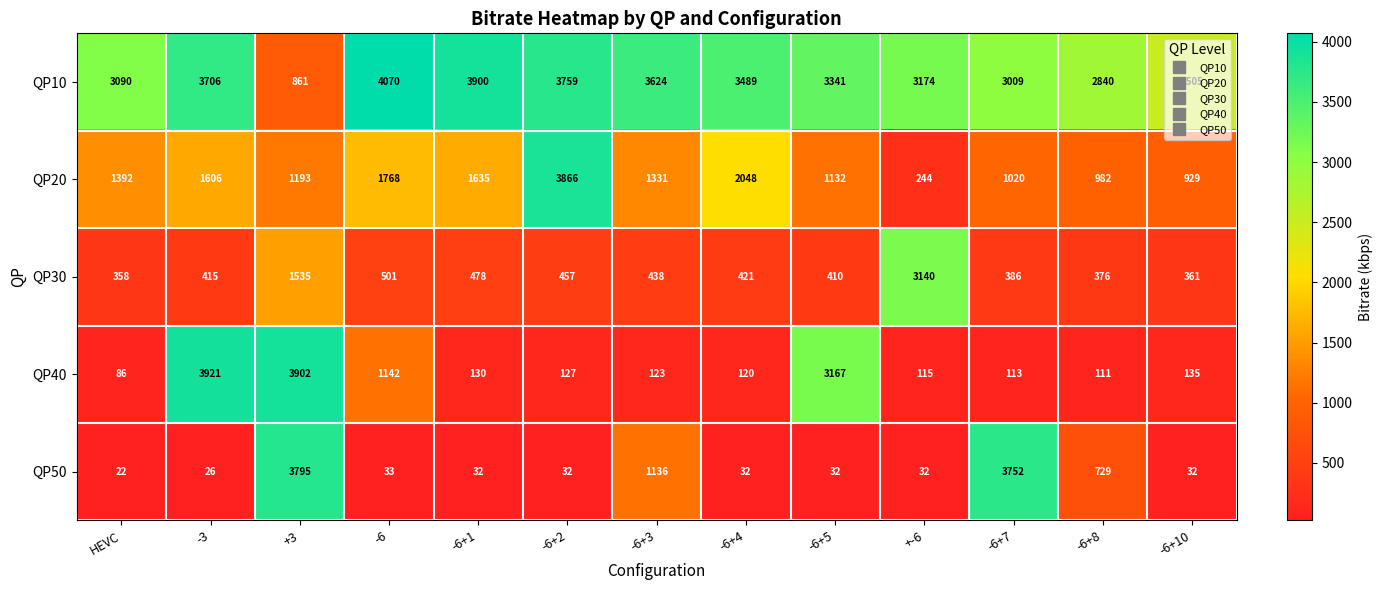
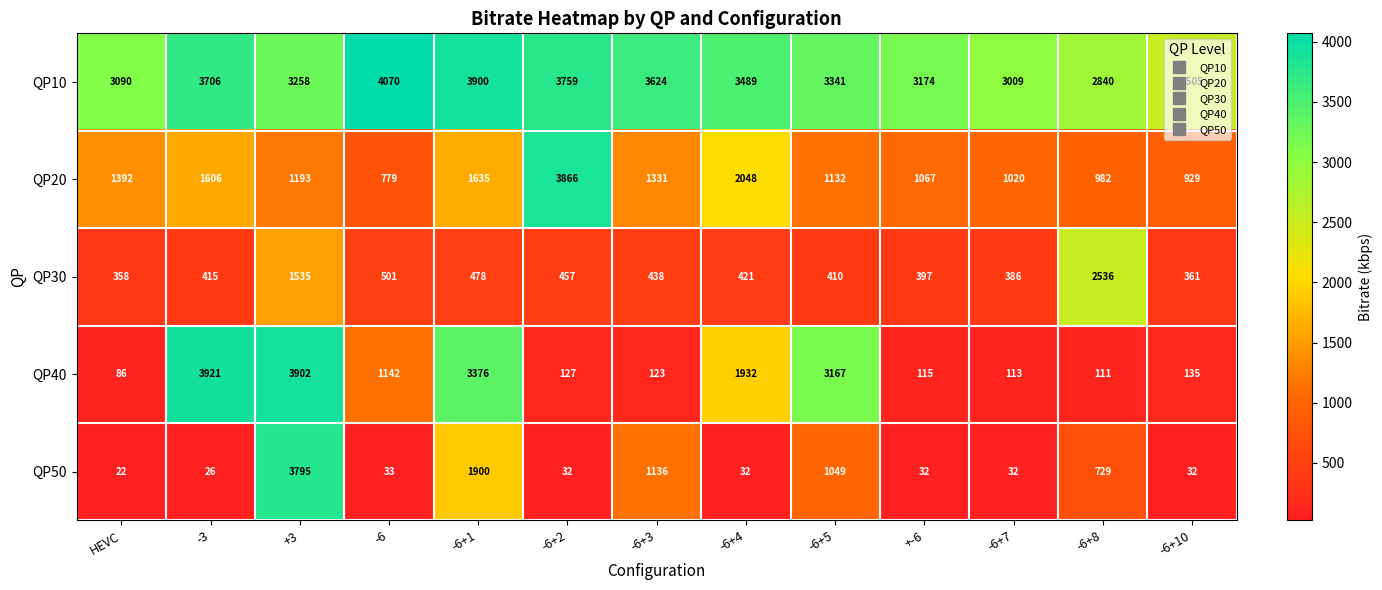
  {
    "QP10": {
      "HEVC": 3090,
      "-3": 3706,
-     "+3": 861,
+     "+3": 3258,
      "-6": 4070,
      "-6+1": 3900,
      "-6+2": 3759,
      "-6+3": 3624,
      "-6+4": 3489,
      "-6+5": 3341,
      "+-6": 3174,
      "-6+7": 3009,
      "-6+8": 2840
    },
    "QP20": {
      "HEVC": 1392,
      "-3": 1606,
      "+3": 1193,
-     "-6": 1768,
+     "-6": 779,
      "-6+1": 1635,
      "-6+2": 3866,
      "-6+3": 1331,
      "-6+4": 2048,
      "-6+5": 1132,
-     "+-6": 244,
+     "+-6": 1067,
      "-6+7": 1020,
      "-6+8": 982,
      "-6+10": 929
    },
    "QP30": {
      "HEVC": 358,
      "-3": 415,
      "+3": 1535,
      "-6": 501,
      "-6+1": 478,
      "-6+2": 457,
      "-6+3": 438,
      "-6+4": 421,
      "-6+5": 410,
-     "+-6": 3140,
+     "+-6": 397,
      "-6+7": 386,
-     "-6+8": 376,
+     "-6+8": 2536,
      "-6+10": 361
    },
    "QP40": {
      "HEVC": 86,
      "-3": 3921,
      "+3": 3902,
      "-6": 1142,
-     "-6+1": 130,
+     "-6+1": 3376,
      "-6+2": 127,
      "-6+3": 123,
-     "-6+4": 120,
+     "-6+4": 1932,
      "-6+5": 3167,
      "+-6": 115,
      "-6+7": 113,
      "-6+8": 111,
      "-6+10": 135
    },
    "QP50": {
      "HEVC": 22,
      "-3": 26,
      "+3": 3795,
      "-6": 33,
-     "-6+1": 32,
+     "-6+1": 1900,
      "-6+2": 32,
      "-6+3": 1136,
      "-6+4": 32,
-     "-6+5": 32,
+     "-6+5": 1049,
      "+-6": 32,
-     "-6+7": 3752,
+     "-6+7": 32,
      "-6+8": 729,
      "-6+10": 32
    }
  }
